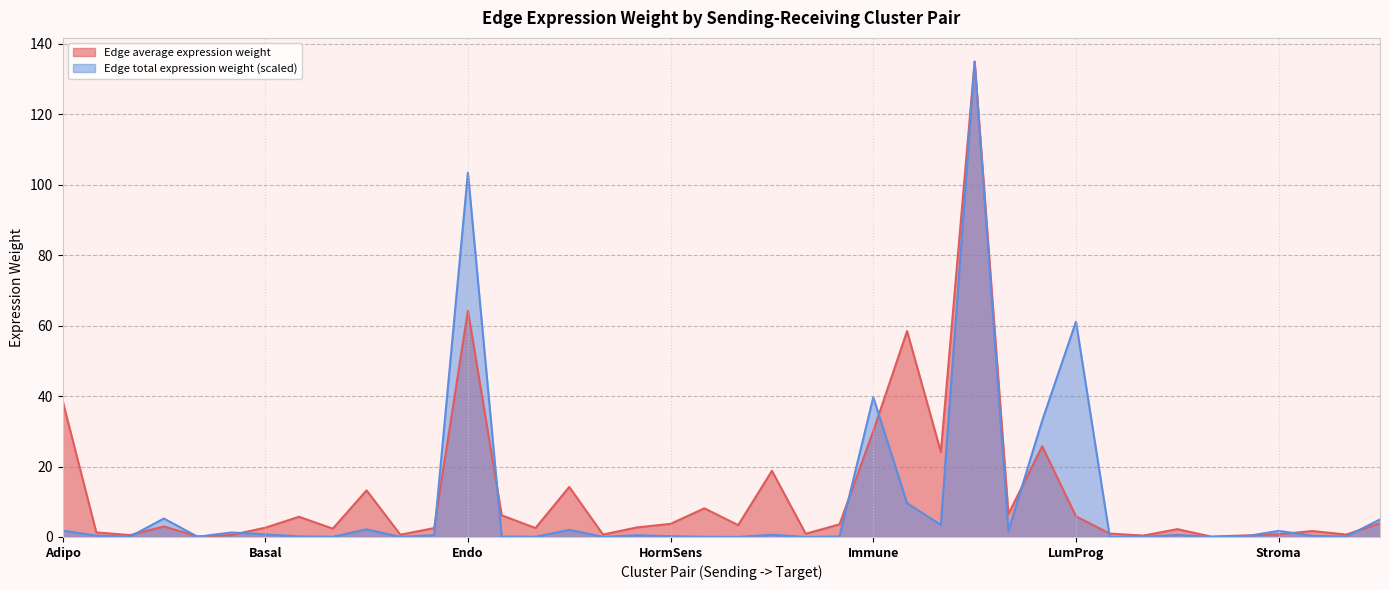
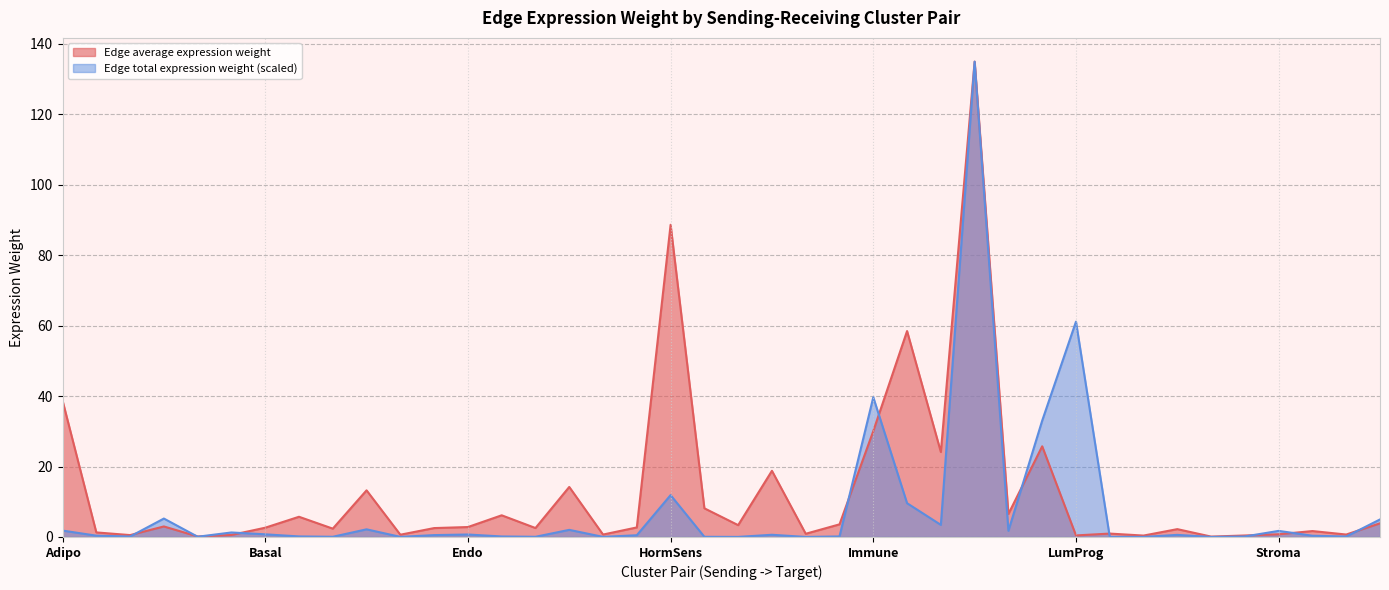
  {
    "Edge average expression weight": {
      "Adipo": 39,
      "Basal": 3,
-     "Endo": 64,
-     "HormSens": 4,
+     "Endo": 3,
+     "HormSens": 89,
      "Immune": 30,
-     "LumProg": 6,
+     "LumProg": 0,
      "Stroma": 1
    },
    "Edge total expression weight (scaled)": {
      "Adipo": 2,
      "Basal": 1,
-     "Endo": 103,
-     "HormSens": 0,
+     "Endo": 1,
+     "HormSens": 12,
      "Immune": 40,
      "LumProg": 61,
      "Stroma": 2
    }
  }
